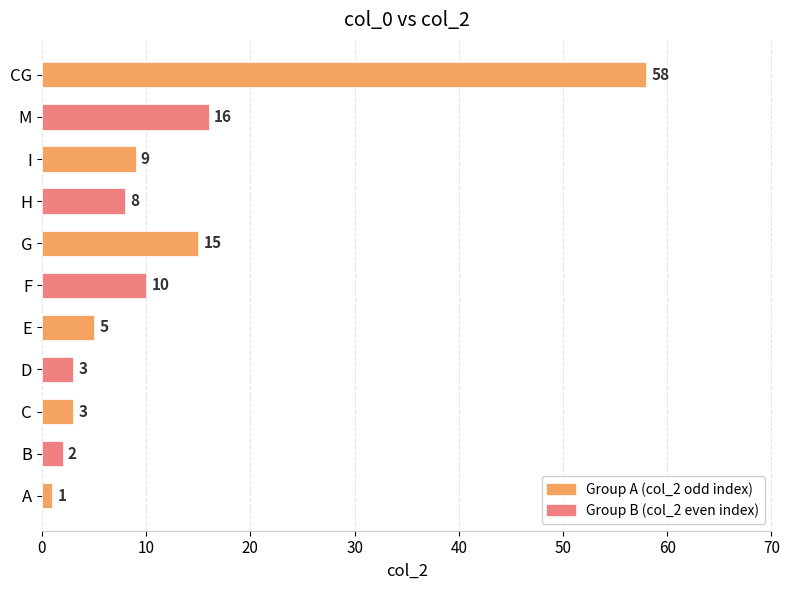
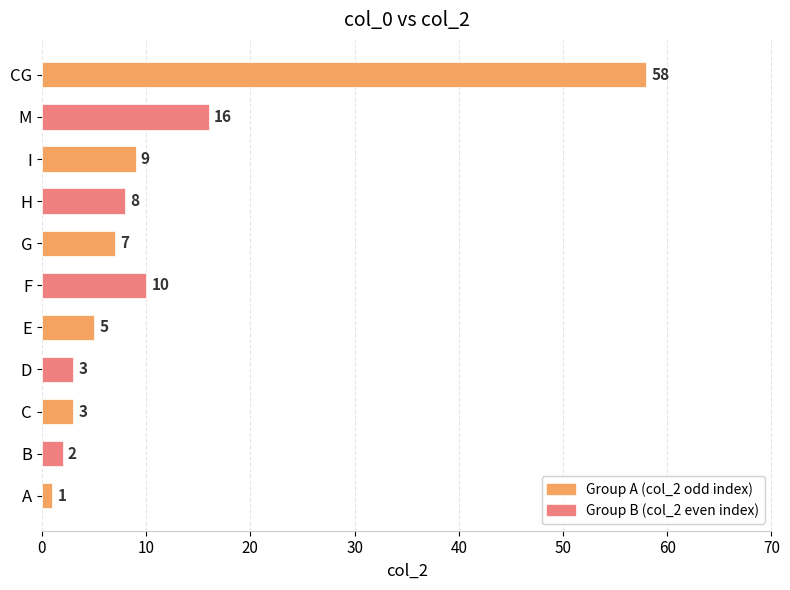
  {
    "CG": 58,
    "M": 16,
    "I": 9,
    "H": 8,
-   "G": 15,
+   "G": 7,
    "F": 10,
    "E": 5,
    "D": 3,
    "C": 3,
    "B": 2,
    "A": 1
  }
